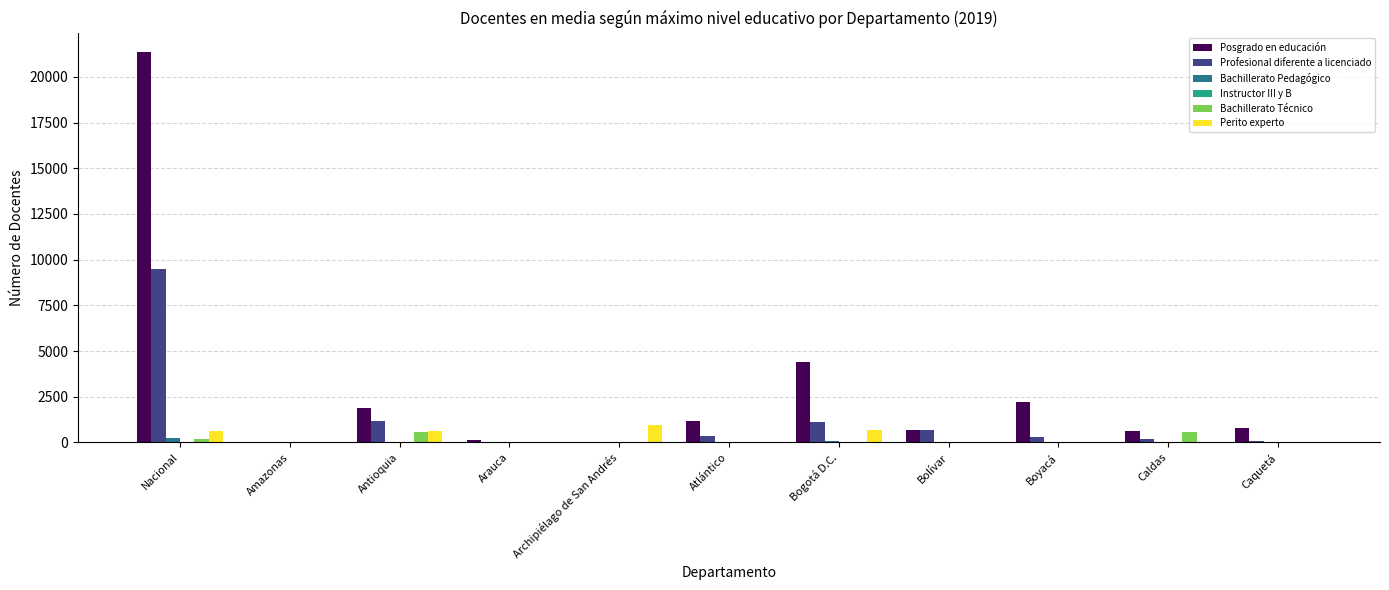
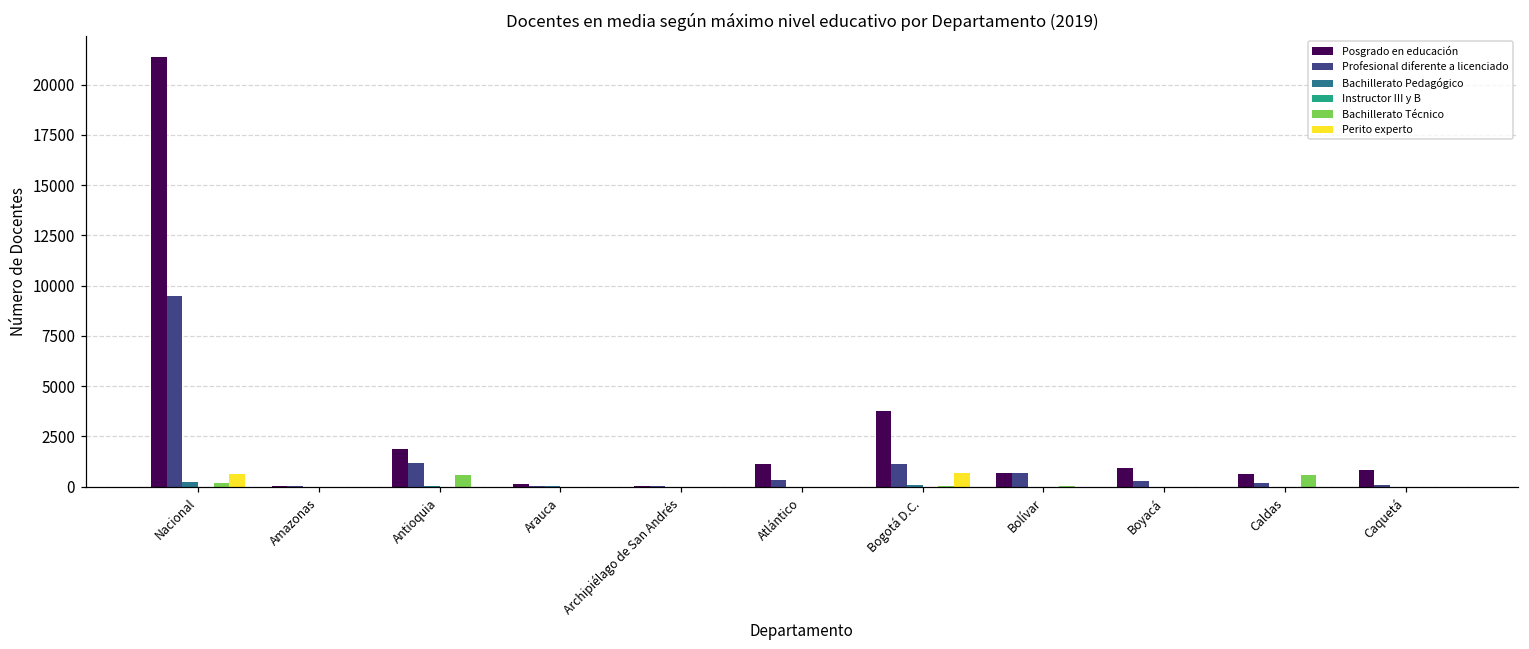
  {
    "Posgrado en educación": {
      "Nacional": 21300,
      "Antioquia": 1900,
      "Atlántico": 1100,
-     "Bogotá D.C.": 4400,
+     "Bogotá D.C.": 3700,
      "Bolívar": 700,
-     "Boyacá": 2200,
+     "Boyacá": 1000,
      "Caldas": 600,
      "Caquetá": 800
    },
    "Bachillerato Técnico": {
      "Nacional": 200,
      "Amazonas": 0,
      "Antioquia": 600,
      "Archipiélago de San Andrés": 0,
      "Caldas": 600
    },
    "Perito experto": {
      "Nacional": 600,
      "Amazonas": 0,
-     "Antioquia": 600,
+     "Antioquia": 0,
      "Arauca": 0,
-     "Archipiélago de San Andrés": 900,
+     "Archipiélago de San Andrés": 0,
      "Bogotá D.C.": 700,
      "Caquetá": 0
    }
  }
